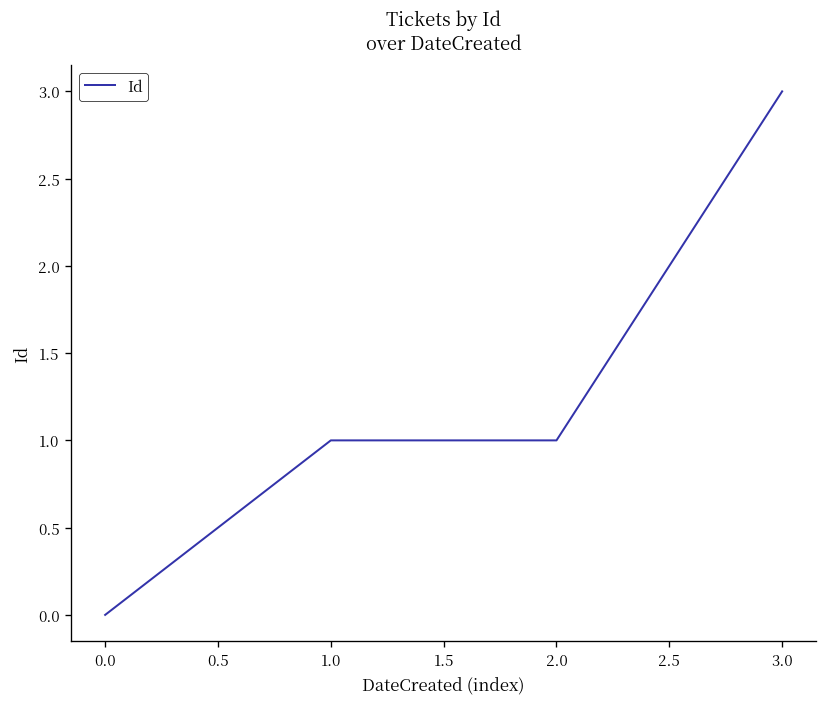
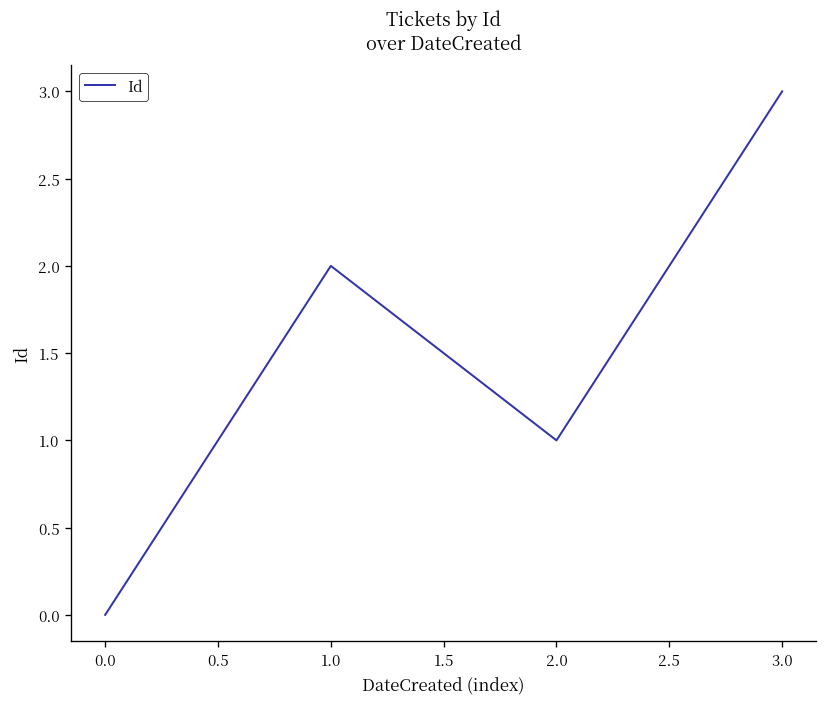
  {
    "0.0": 0,
-   "1.0": 1,
+   "1.0": 2,
    "2.0": 1,
    "3.0": 3
  }
